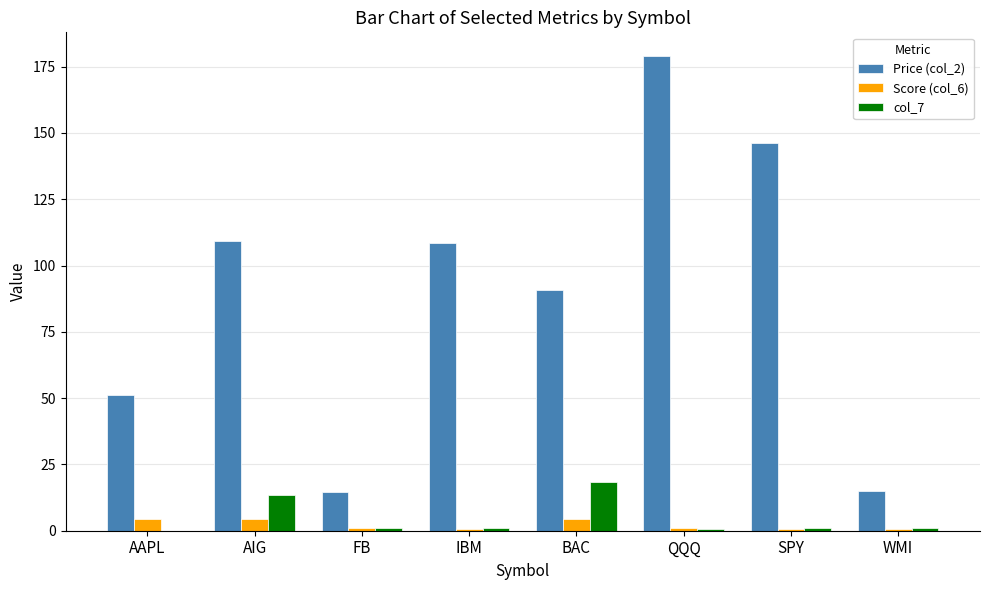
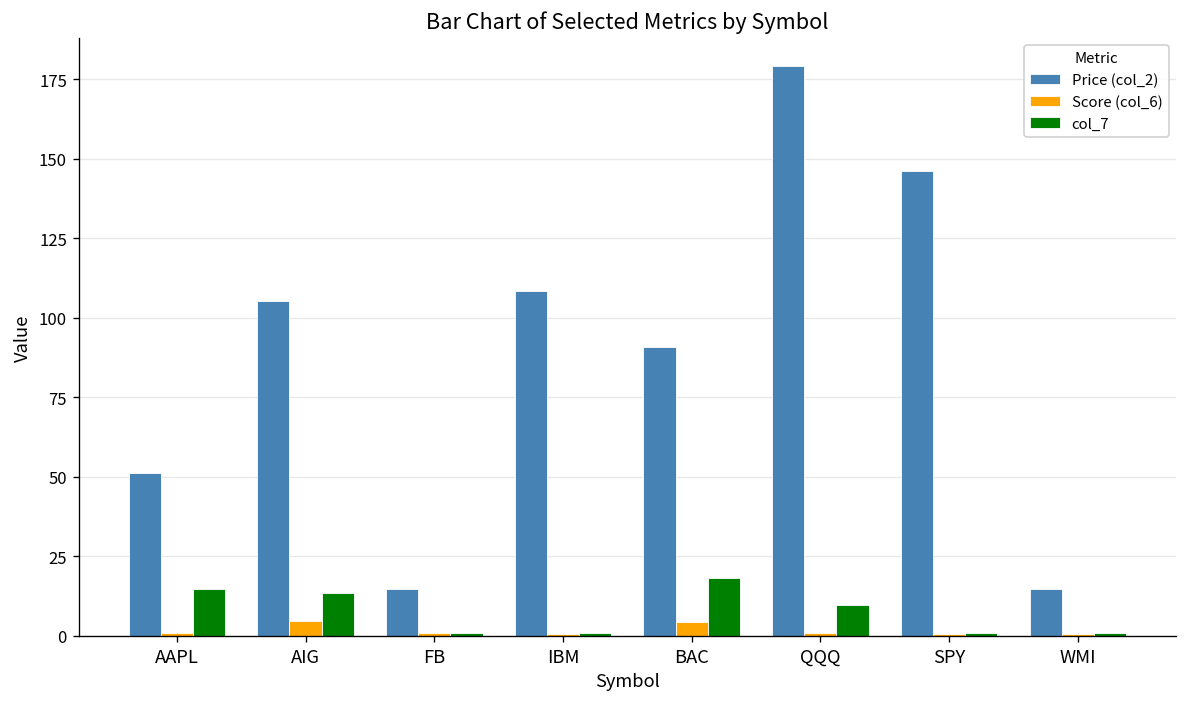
  {
    "Price (col_2)": {
      "AAPL": 51,
-     "AIG": 109,
+     "AIG": 105,
      "FB": 15,
      "IBM": 109,
      "BAC": 91,
      "QQQ": 179,
      "SPY": 146,
      "WMI": 15
    },
    "Score (col_6)": {
-     "AAPL": 4,
+     "AAPL": 1,
      "AIG": 5,
      "FB": 1,
      "BAC": 4
    },
    "col_7": {
-     "AAPL": 0,
+     "AAPL": 15,
      "AIG": 13,
      "FB": 1,
      "IBM": 1,
      "BAC": 18,
-     "QQQ": 1,
+     "QQQ": 10,
      "SPY": 1,
      "WMI": 1
    }
  }
